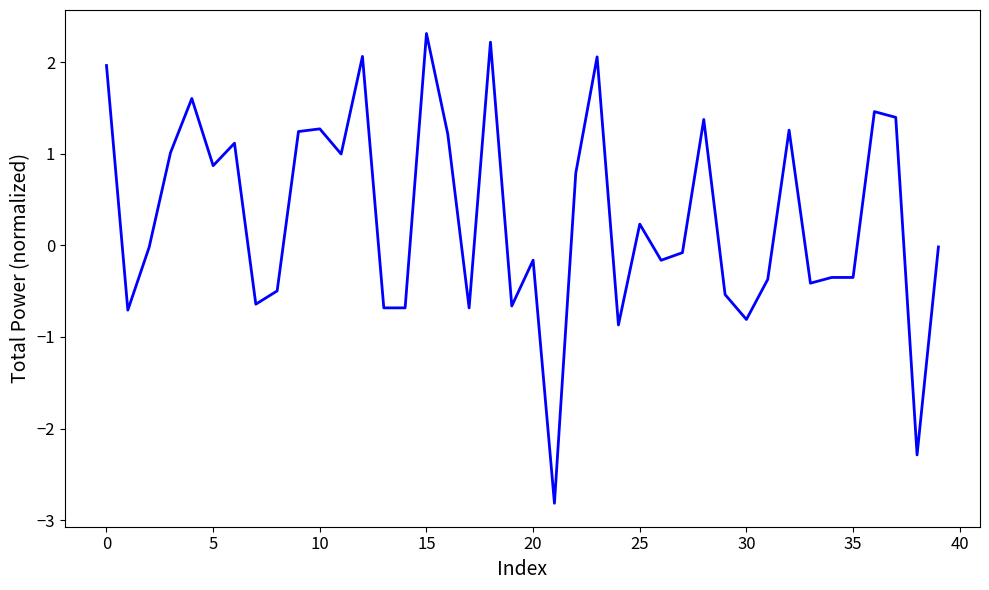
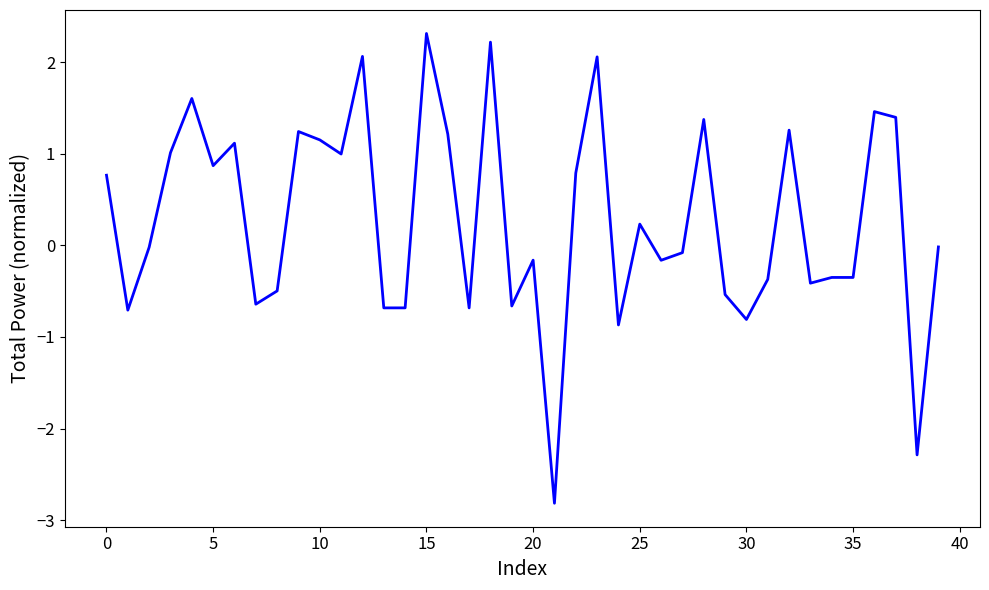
  {
-   "0": 2.0,
+   "0": 0.8,
    "5": 0.9,
-   "10": 1.3,
+   "10": 1.2,
    "15": 2.3,
    "20": -0.2,
    "25": 0.2,
    "30": -0.8,
    "35": -0.4
  }
